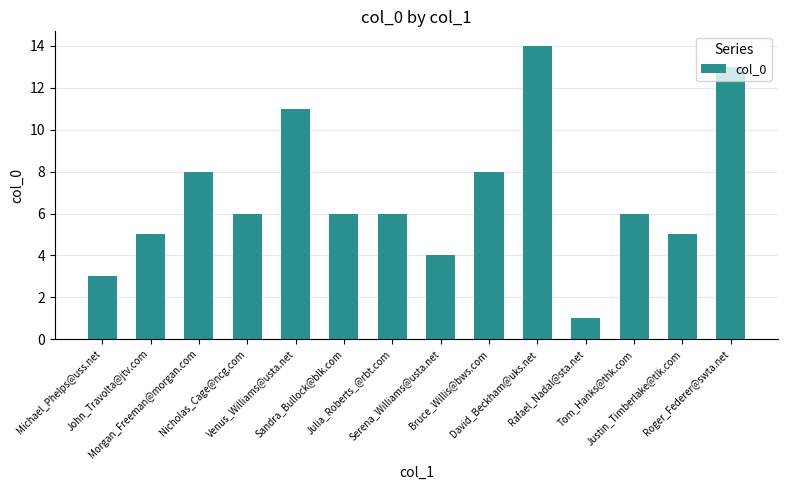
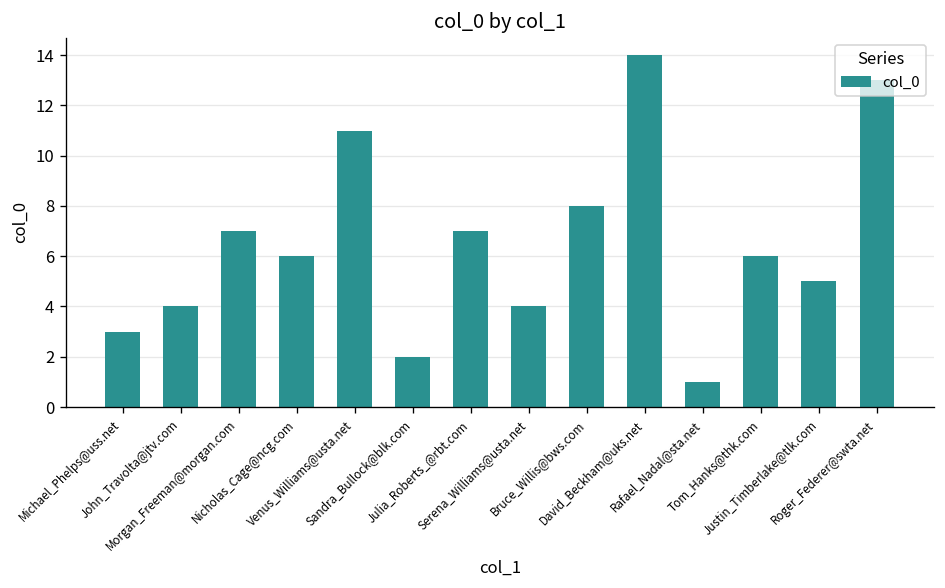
  {
    "Michael_Phelps@uss.net": 3,
-   "John_Travolta@jtv.com": 5,
-   "Morgan_Freeman@morgan.com": 8,
+   "John_Travolta@jtv.com": 4,
+   "Morgan_Freeman@morgan.com": 7,
    "Nicholas_Cage@ncg.com": 6,
    "Venus_Williams@usta.net": 11,
-   "Sandra_Bullock@blk.com": 6,
-   "Julia_Roberts_@rbt.com": 6,
+   "Sandra_Bullock@blk.com": 2,
+   "Julia_Roberts_@rbt.com": 7,
    "Serena_Williams@usta.net": 4,
    "Bruce_Willis@bws.com": 8,
    "David_Beckham@uks.net": 14,
    "Rafael_Nadal@sta.net": 1,
    "Tom_Hanks@thk.com": 6,
    "Justin_Timberlake@tlk.com": 5
  }
